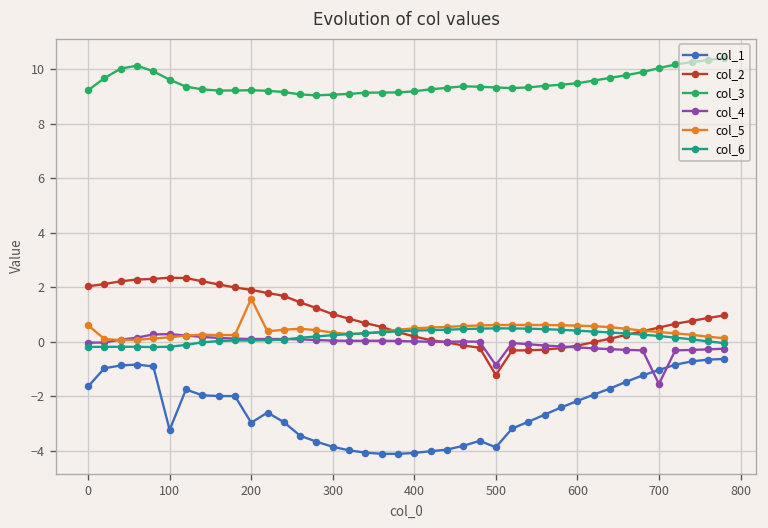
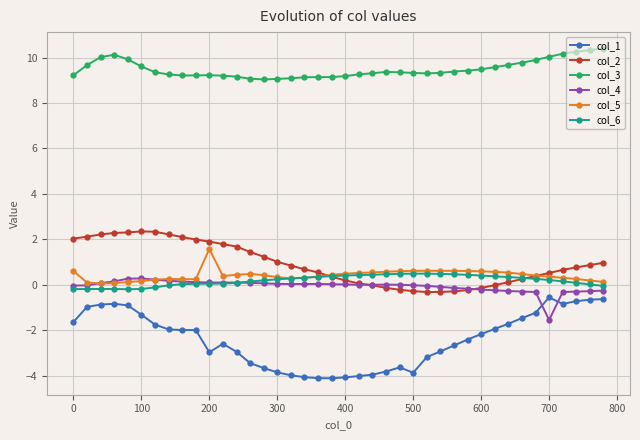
  {
    "col_1": {
      "0": -1.6,
-     "100": -3.2,
+     "100": -1.3,
      "200": -3.0,
      "300": -3.9,
      "400": -4.1,
      "500": -3.9,
      "600": -2.2,
-     "700": -1.0
+     "700": -0.6
    },
    "col_2": {
      "0": 2.0,
      "100": 2.4,
      "200": 1.9,
      "300": 1.0,
      "400": 0.2,
-     "500": -1.2,
+     "500": -0.3,
      "700": 0.5
    },
    "col_4": {
      "0": 0.0,
      "100": 0.3,
      "300": 0.0,
      "400": 0.0,
-     "500": -0.9,
+     "500": 0.0,
      "700": -1.5
    },
    "col_5": {
      "0": 0.6,
      "100": 0.2,
      "200": 1.6,
      "500": 0.6,
      "600": 0.6,
      "700": 0.4
    }
  }
